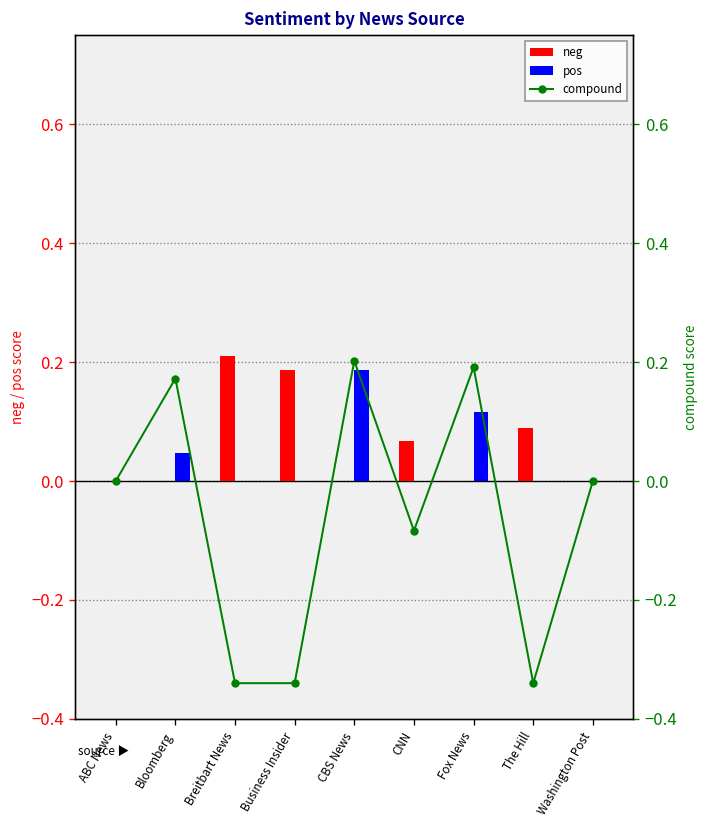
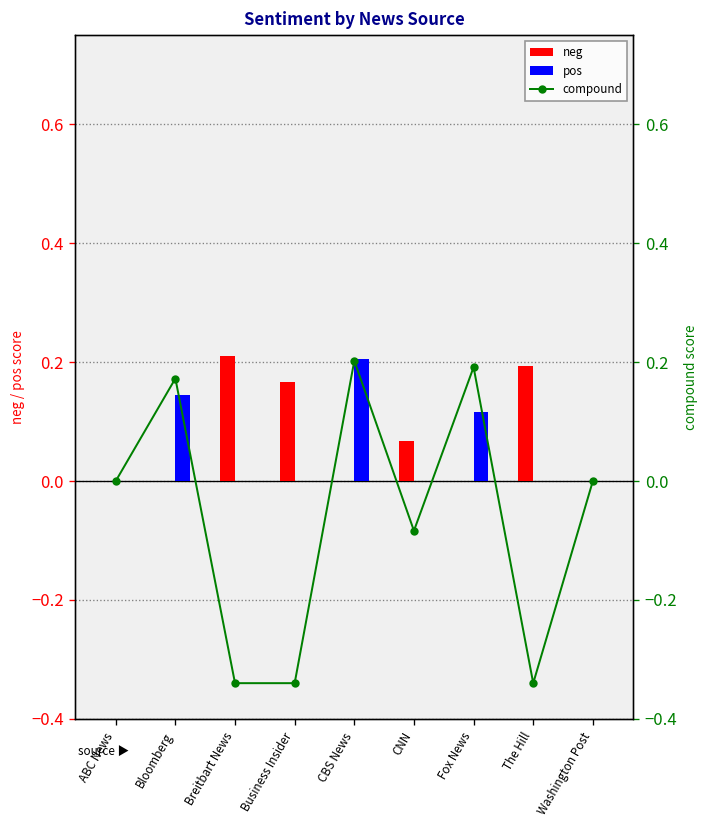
  {
    "neg": {
      "ABC News": 0.00,
      "Bloomberg": 0.00,
      "Breitbart News": 0.21,
-     "Business Insider": 0.19,
+     "Business Insider": 0.17,
      "CBS News": 0.00,
      "CNN": 0.07,
      "Fox News": 0.00,
-     "The Hill": 0.09,
+     "The Hill": 0.19,
      "Washington Post": 0.00
    },
    "pos": {
      "ABC News": 0.00,
-     "Bloomberg": 0.05,
+     "Bloomberg": 0.14,
      "Breitbart News": 0.00,
      "Business Insider": 0.00,
-     "CBS News": 0.19,
+     "CBS News": 0.21,
      "CNN": 0.00,
      "Fox News": 0.12,
      "The Hill": 0.00,
      "Washington Post": 0.00
    },
    "compound": {
      "ABC News": 0.00,
      "Bloomberg": 0.17,
      "Breitbart News": -0.34,
      "Business Insider": -0.34,
      "CBS News": 0.20,
      "CNN": -0.08,
      "Fox News": 0.19,
      "The Hill": -0.34,
      "Washington Post": 0.00
    }
  }
